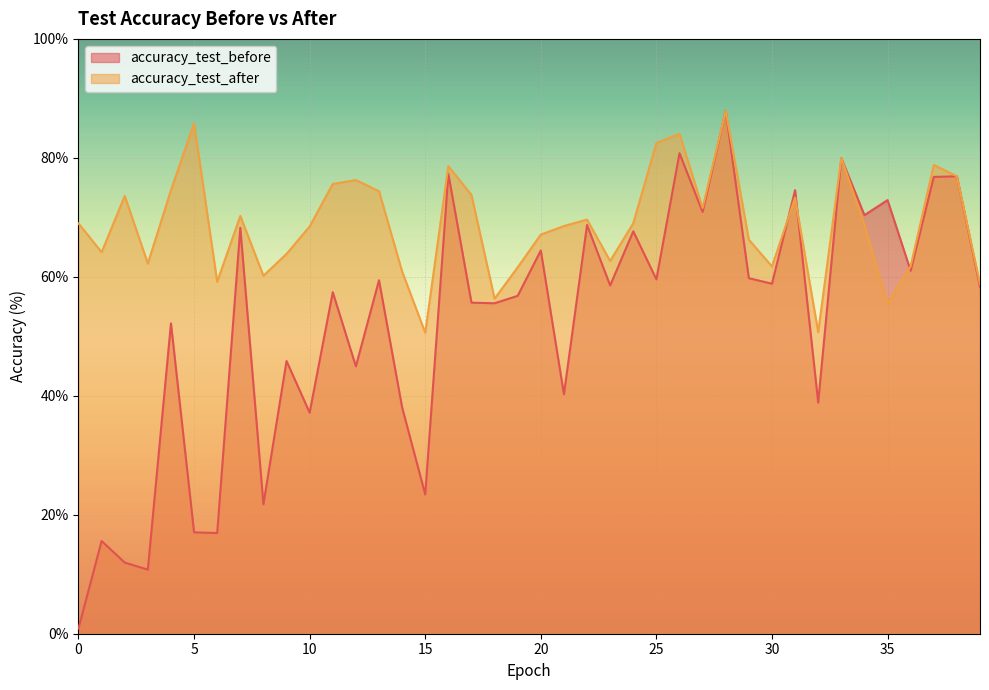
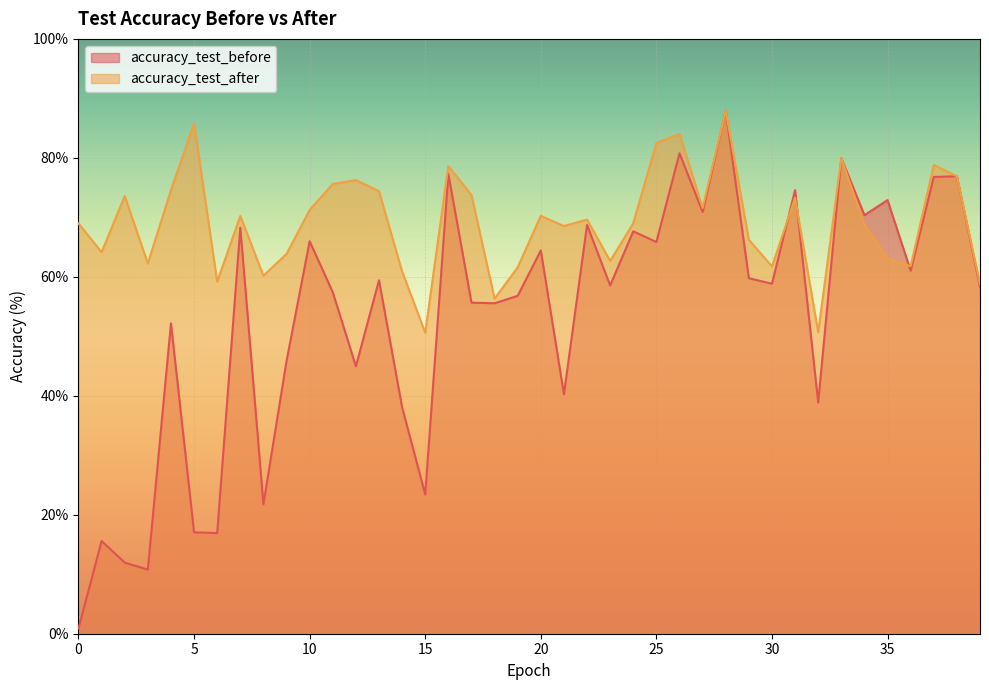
  {
    "accuracy_test_before": {
      "0": "1%",
      "5": "17%",
-     "10": "37%",
+     "10": "66%",
      "15": "23%",
      "20": "64%",
-     "25": "60%",
+     "25": "66%",
      "30": "59%",
      "35": "73%"
    },
    "accuracy_test_after": {
      "0": "69%",
      "5": "86%",
-     "10": "68%",
+     "10": "71%",
      "15": "51%",
-     "20": "67%",
+     "20": "70%",
      "25": "82%",
      "30": "62%",
-     "35": "55%"
+     "35": "63%"
    }
  }
